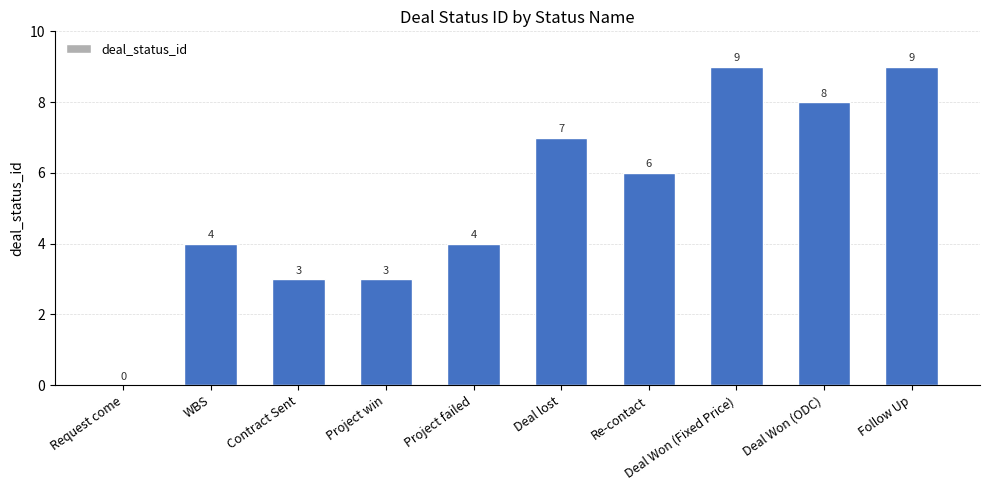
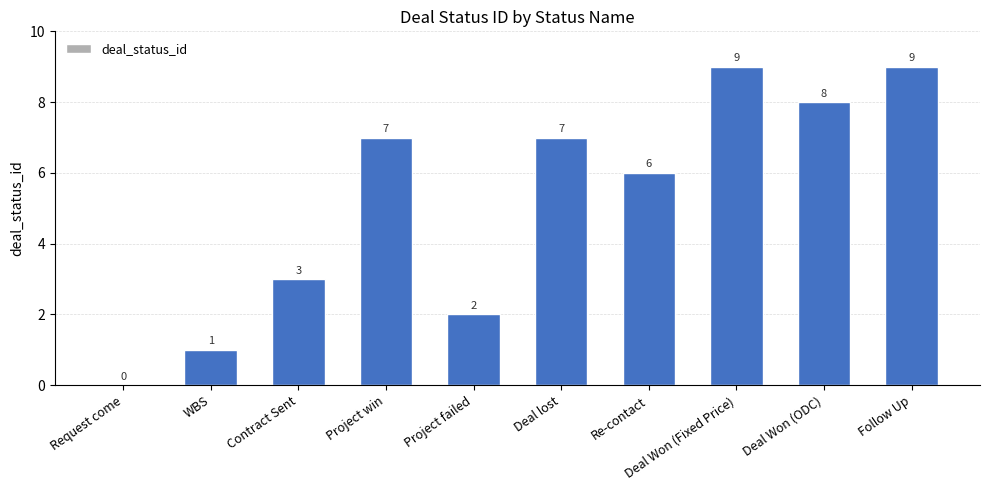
  {
    "Request come": 0,
-   "WBS": 4,
+   "WBS": 1,
    "Contract Sent": 3,
-   "Project win": 3,
-   "Project failed": 4,
+   "Project win": 7,
+   "Project failed": 2,
    "Deal lost": 7,
    "Re-contact": 6,
    "Deal Won (Fixed Price)": 9,
    "Deal Won (ODC)": 8,
    "Follow Up": 9
  }
